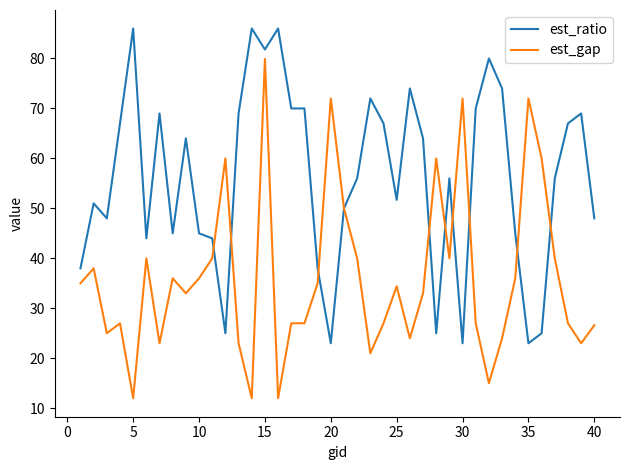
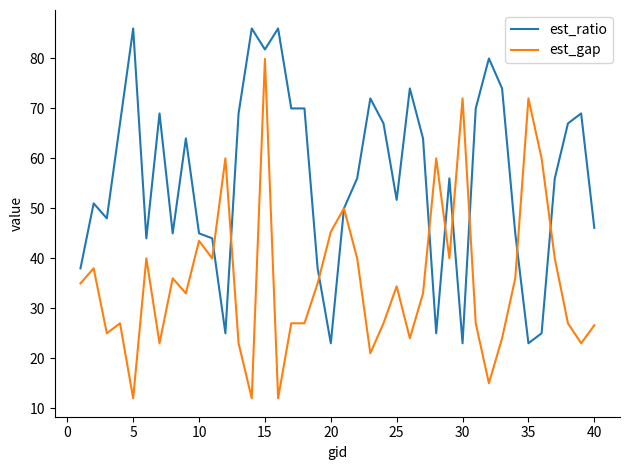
  {
    "est_ratio": {
      "5": 86,
      "10": 45,
      "15": 82,
      "20": 23,
      "25": 52,
      "30": 23,
      "35": 23,
-     "40": 48
+     "40": 46
    },
    "est_gap": {
      "5": 12,
-     "10": 36,
+     "10": 44,
      "15": 80,
-     "20": 72,
+     "20": 45,
      "25": 34,
      "30": 72,
      "35": 72,
      "40": 27
    }
  }
